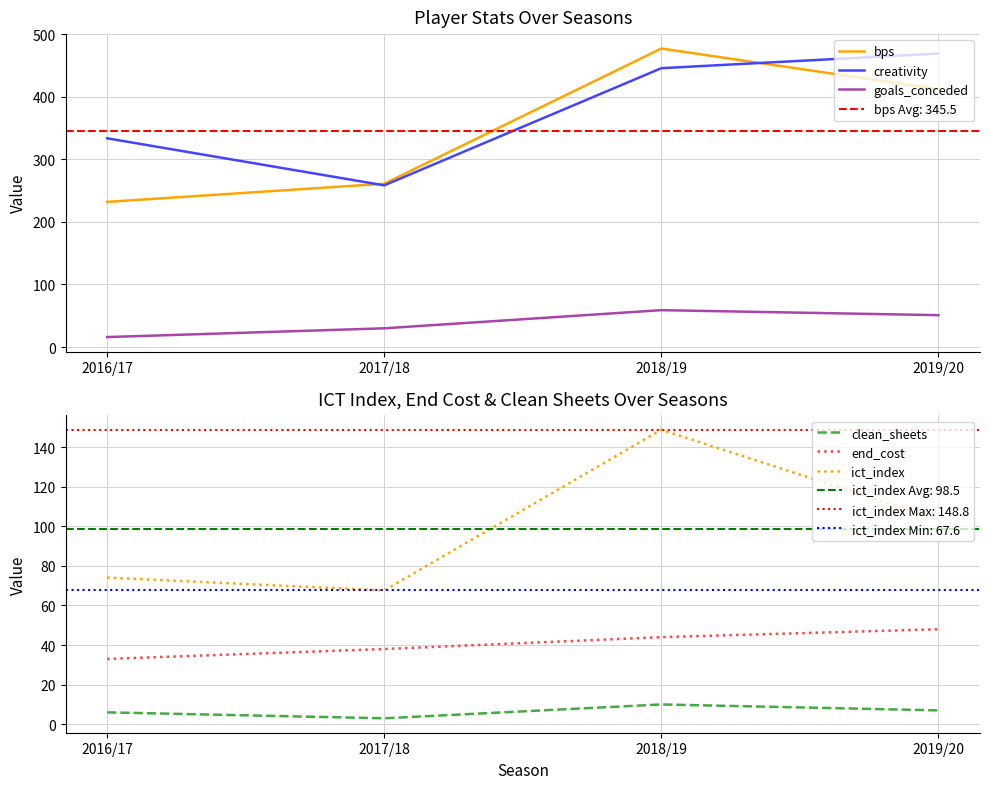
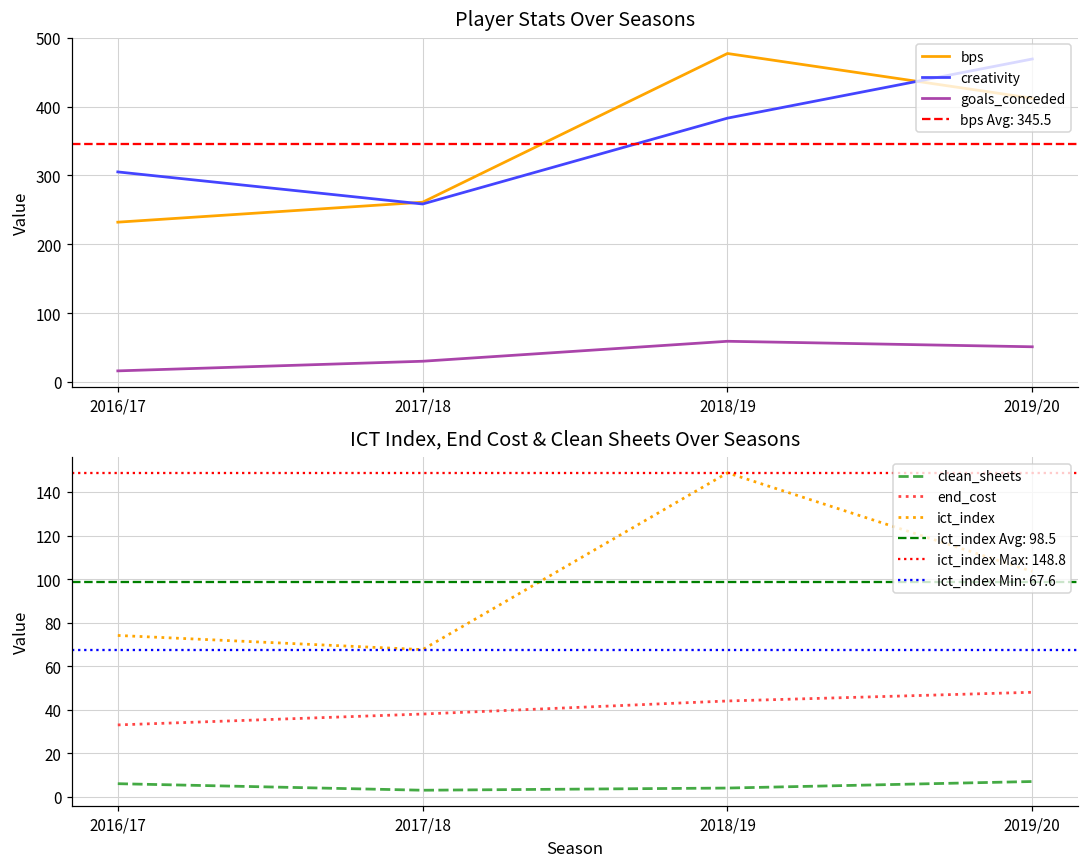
  {
    "Player Stats Over Seasons": {
      "bps": {
        "2016/17": 230,
        "2018/19": 480
      },
      "creativity": {
-       "2016/17": 330,
-       "2018/19": 450
+       "2016/17": 310,
+       "2018/19": 380
      },
      "goals_conceded": {
        "2016/17": 20,
        "2017/18": 30,
        "2018/19": 60,
        "2019/20": 50
      }
    },
    "ICT Index, End Cost & Clean Sheets Over Seasons": {
      "clean_sheets": {
        "2016/17": 6,
        "2017/18": 3,
-       "2018/19": 10,
+       "2018/19": 4,
        "2019/20": 7
      },
      "end_cost": {
        "2016/17": 33,
        "2017/18": 38,
        "2018/19": 44,
        "2019/20": 48
      },
      "ict_index": {
        "2016/17": 74,
        "2017/18": 68,
        "2018/19": 149
      }
    }
  }
